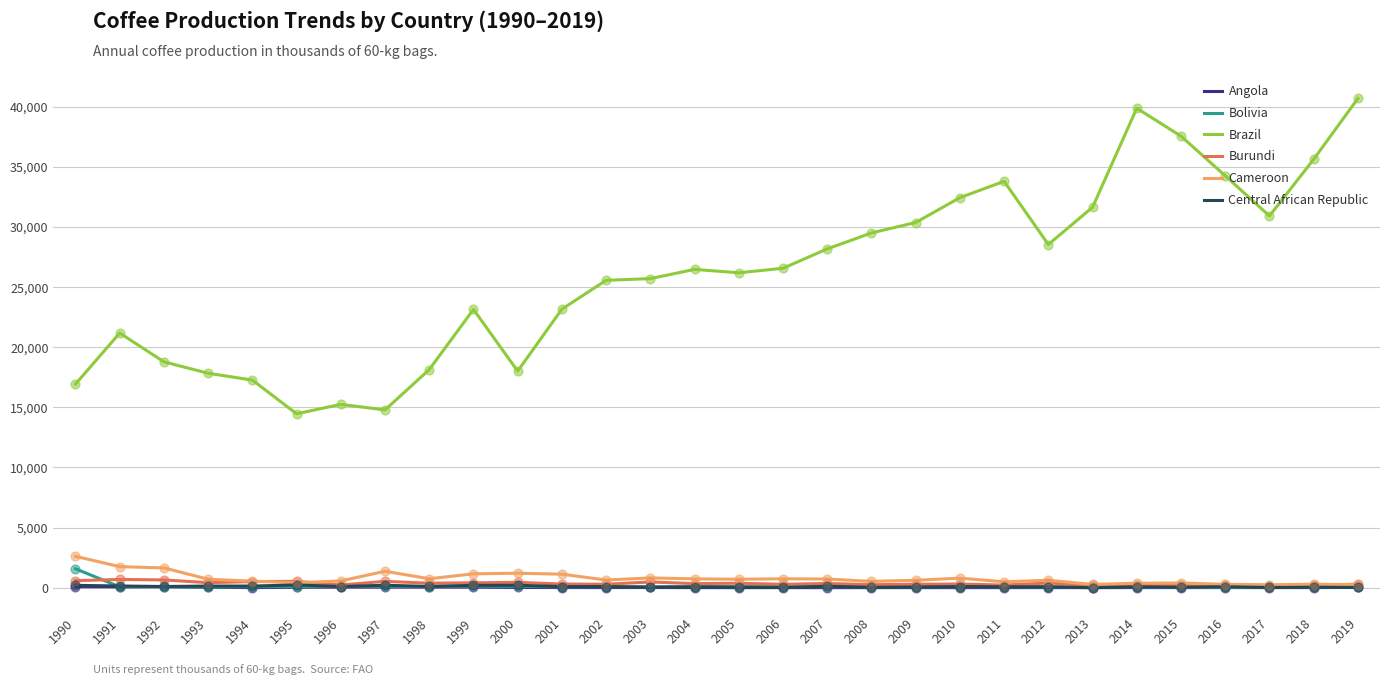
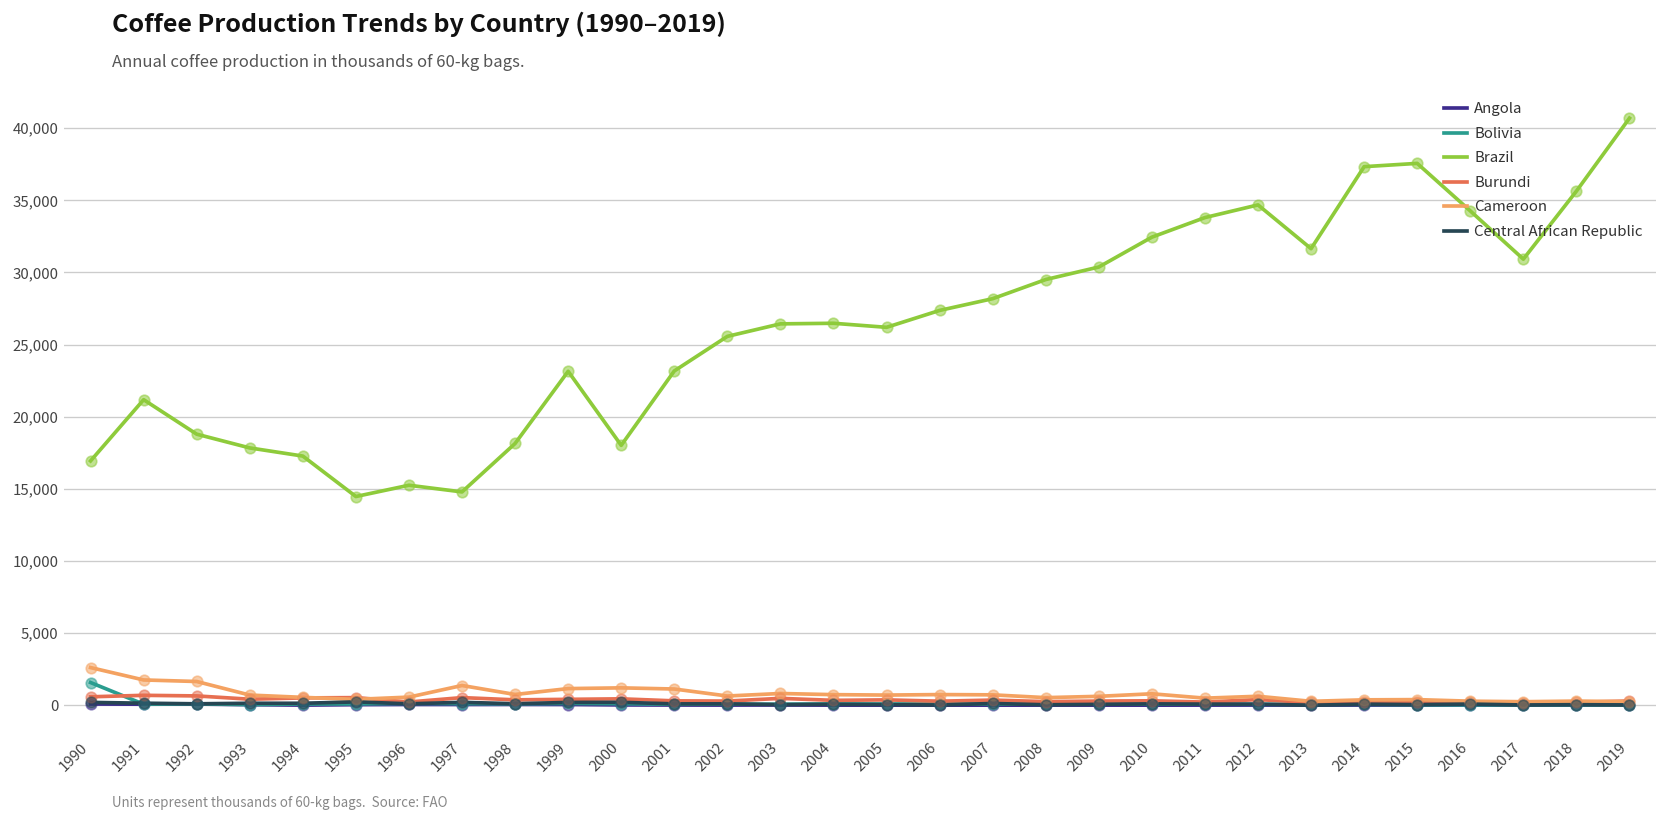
  {
    "Bolivia": {
      "1990": "1,600"
    },
    "Brazil": {
      "1990": "16,900",
      "1991": "21,200",
      "1992": "18,800",
      "1993": "17,800",
      "1994": "17,300",
      "1995": "14,500",
      "1996": "15,300",
      "1997": "14,800",
      "1998": "18,100",
      "1999": "23,100",
      "2000": "18,000",
      "2001": "23,200",
      "2002": "25,600",
-     "2003": "25,700",
+     "2003": "26,400",
      "2004": "26,500",
      "2005": "26,200",
-     "2006": "26,600",
+     "2006": "27,400",
      "2007": "28,200",
      "2008": "29,500",
      "2009": "30,400",
      "2010": "32,400",
      "2011": "33,800",
-     "2012": "28,500",
+     "2012": "34,700",
      "2013": "31,700",
-     "2014": "39,900",
+     "2014": "37,300",
      "2015": "37,600",
      "2016": "34,300",
      "2017": "30,900",
      "2018": "35,600",
      "2019": "40,700"
    }
  }
